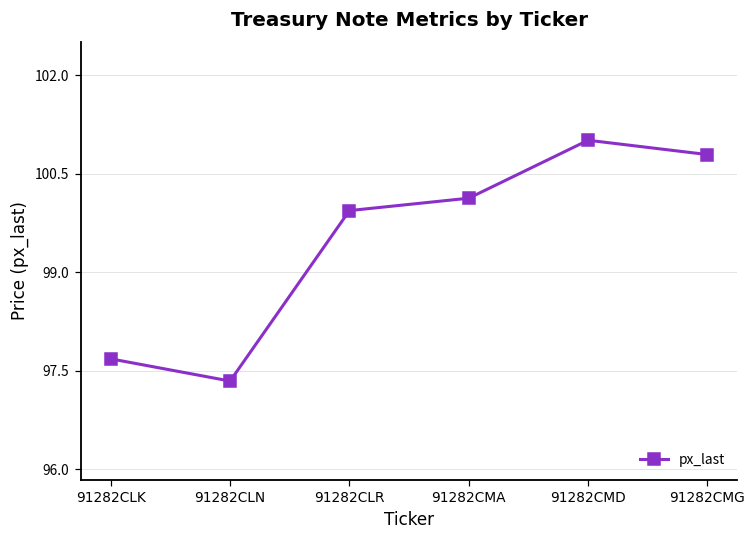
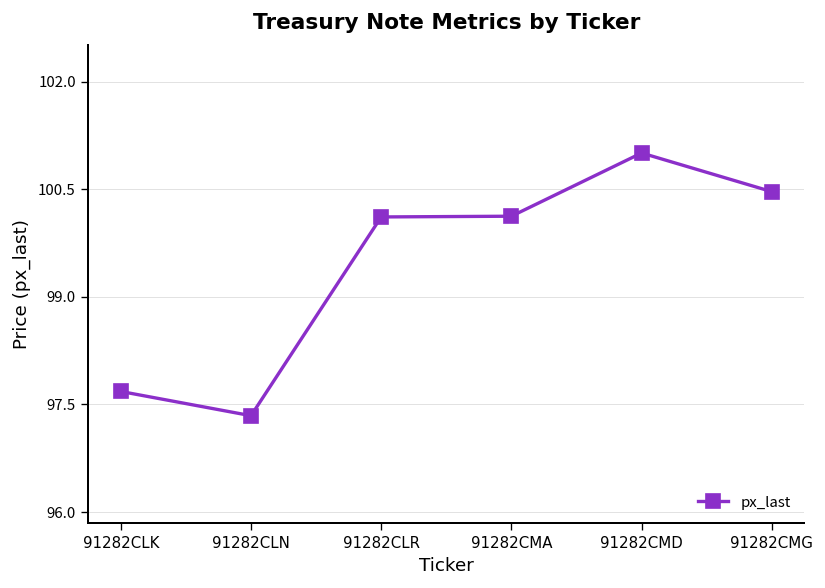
  {
    "91282CLK": 97.7,
    "91282CLN": 97.3,
-   "91282CLR": 99.9,
+   "91282CLR": 100.1,
    "91282CMA": 100.1,
    "91282CMD": 101.0,
-   "91282CMG": 100.8
+   "91282CMG": 100.5
  }
